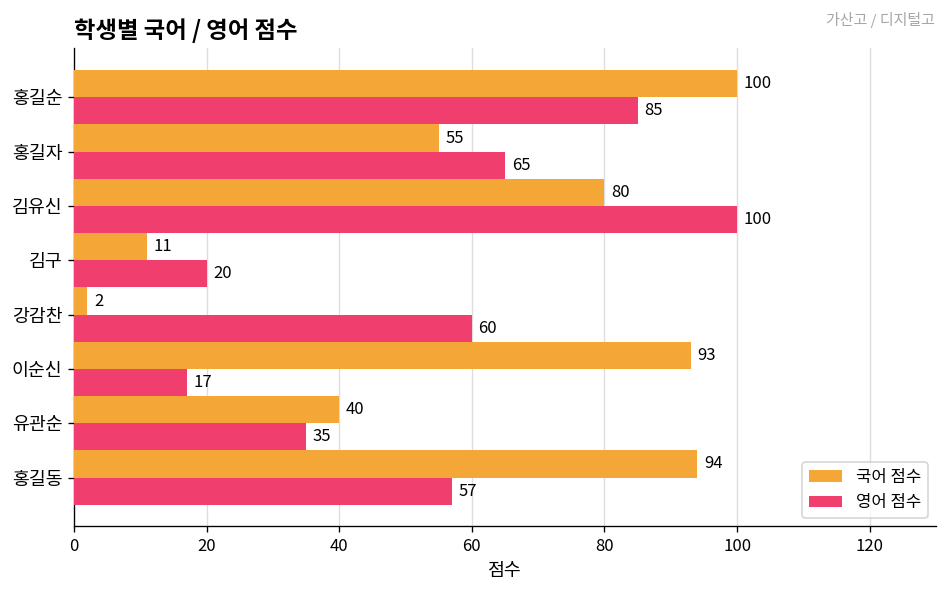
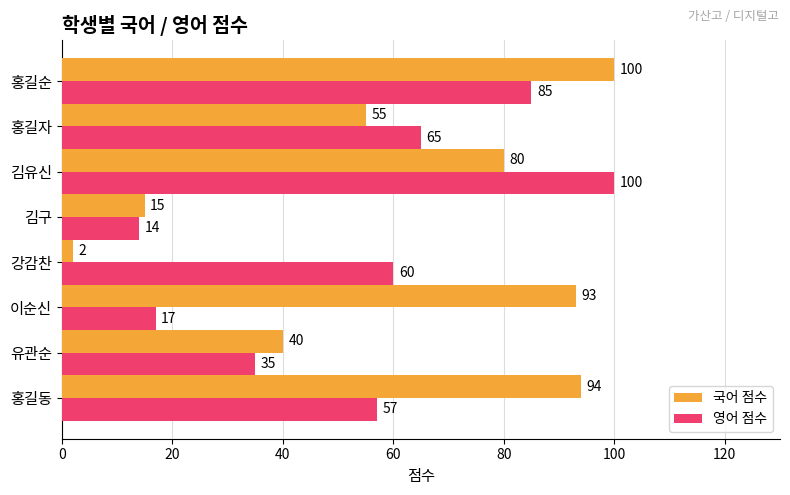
  {
    "국어 점수": {
      "홍길순": 100,
      "홍길자": 55,
      "김유신": 80,
-     "김구": 11,
+     "김구": 15,
      "강감찬": 2,
      "이순신": 93,
      "유관순": 40,
      "홍길동": 94
    },
    "영어 점수": {
      "홍길순": 85,
      "홍길자": 65,
      "김유신": 100,
-     "김구": 20,
+     "김구": 14,
      "강감찬": 60,
      "이순신": 17,
      "유관순": 35,
      "홍길동": 57
    }
  }
